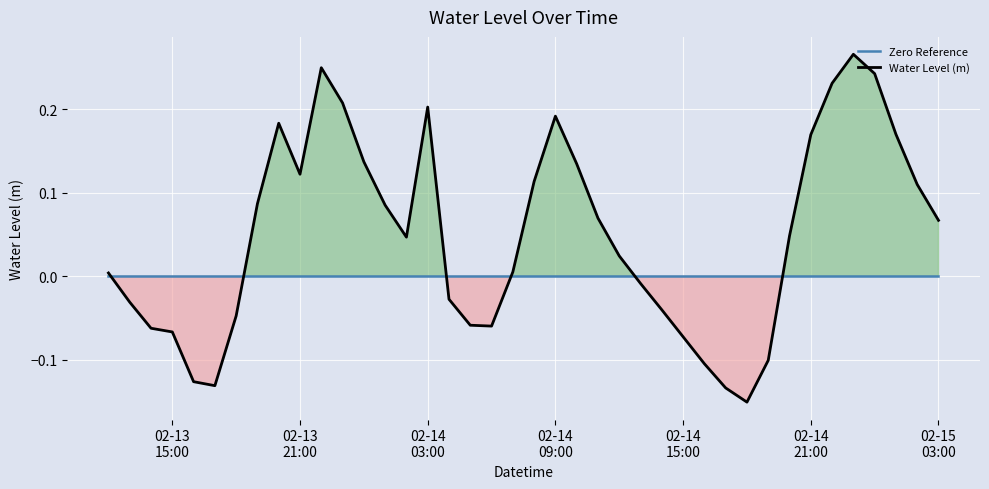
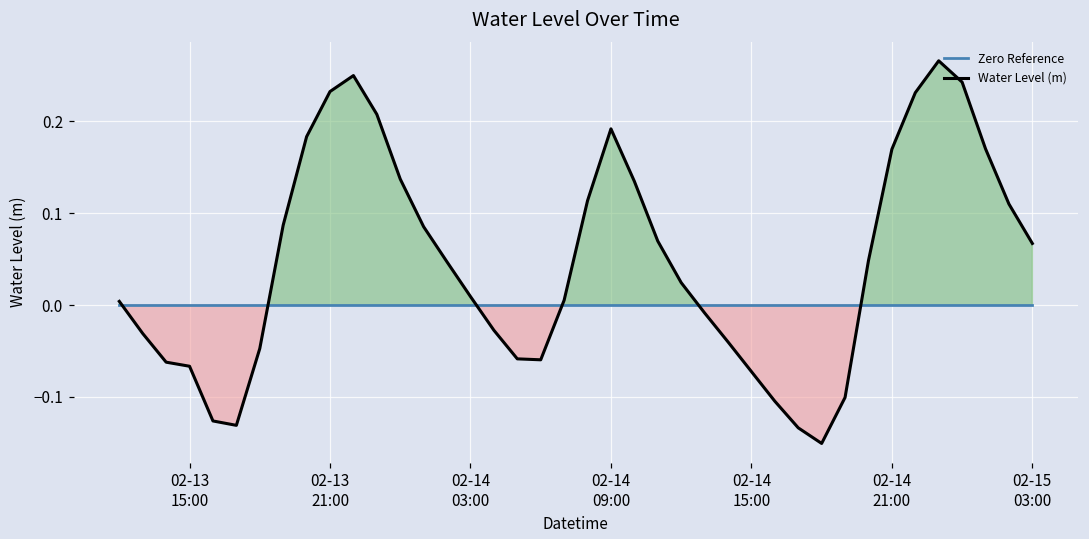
  {
    "Zero Reference": {
      "02-13 15:00": 0.00,
      "02-13 21:00": 0.00,
      "02-14 03:00": 0.00,
      "02-14 09:00": 0.00,
      "02-14 15:00": 0.00,
      "02-14 21:00": 0.00,
      "02-15 03:00": 0.00
    },
    "Water Level (m)": {
      "02-13 15:00": -0.07,
-     "02-13 21:00": 0.12,
-     "02-14 03:00": 0.20,
+     "02-13 21:00": 0.23,
+     "02-14 03:00": 0.01,
      "02-14 09:00": 0.19,
      "02-14 15:00": -0.07,
      "02-14 21:00": 0.17,
      "02-15 03:00": 0.07
    }
  }
